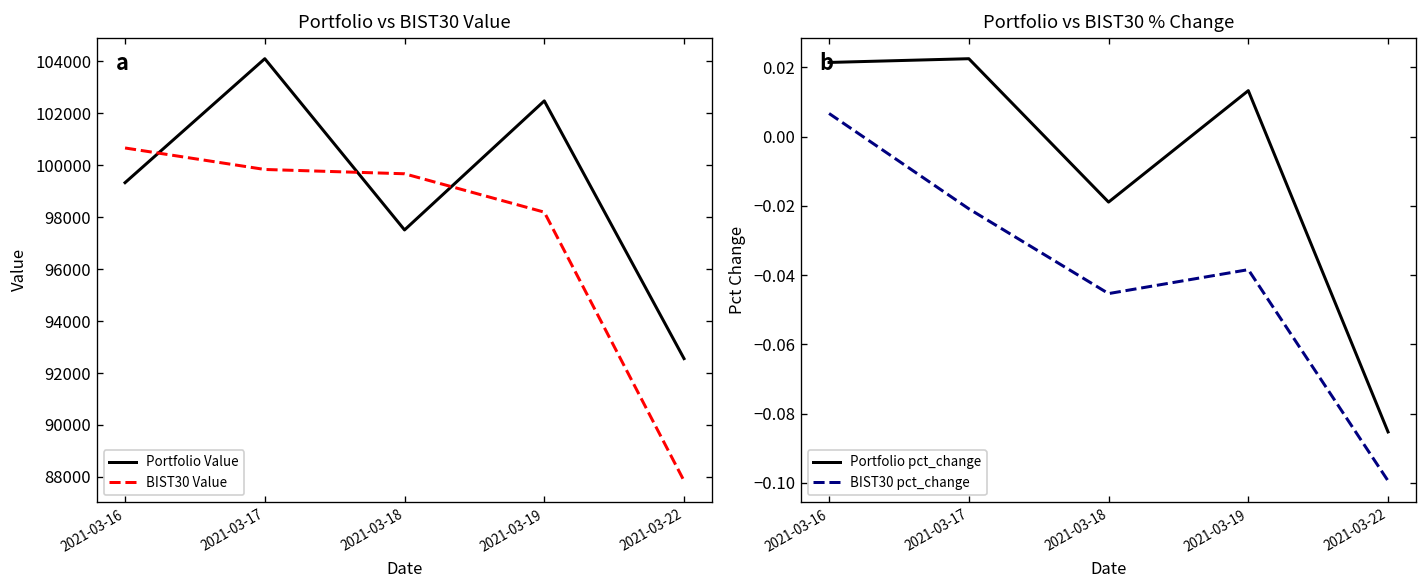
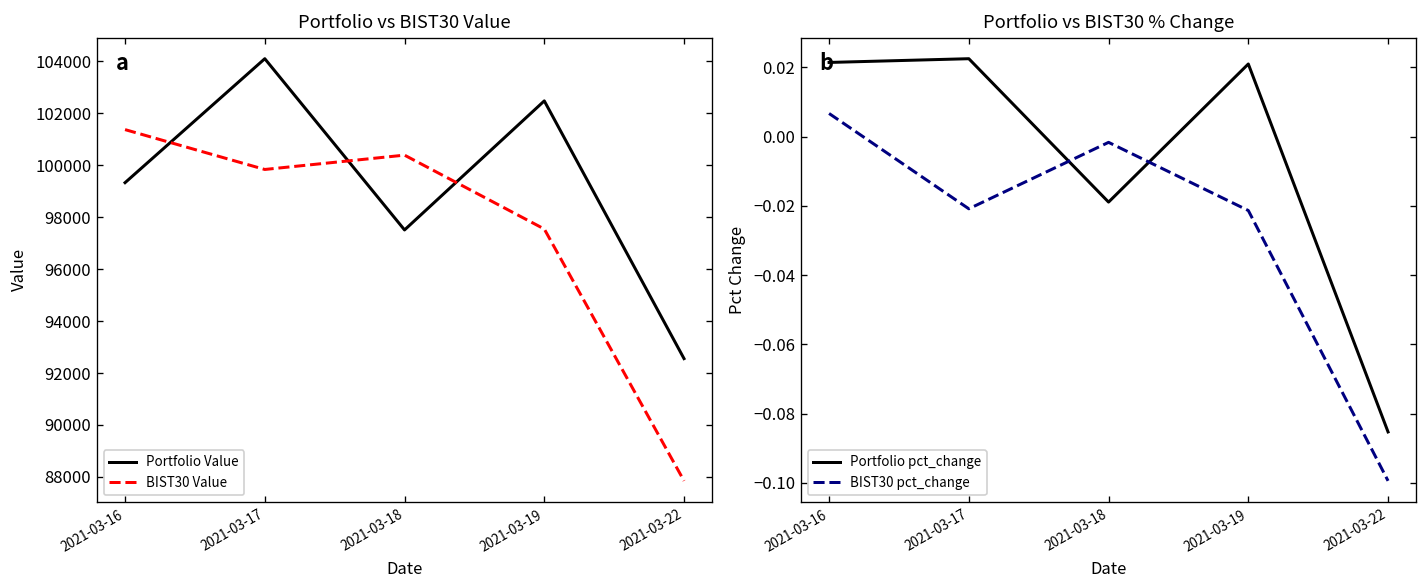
  {
    "Portfolio vs BIST30 Value": {
      "Portfolio Value": {
        "2021-03-16": 99300,
        "2021-03-17": 104100,
        "2021-03-18": 97500,
        "2021-03-19": 102500,
        "2021-03-22": 92600
      },
      "BIST30 Value": {
-       "2021-03-16": 100700,
+       "2021-03-16": 101400,
        "2021-03-17": 99800,
-       "2021-03-18": 99700,
-       "2021-03-19": 98200,
+       "2021-03-18": 100400,
+       "2021-03-19": 97500,
        "2021-03-22": 87800
      }
    },
    "Portfolio vs BIST30 % Change": {
      "Portfolio pct_change": {
        "2021-03-16": 0.021,
        "2021-03-17": 0.023,
        "2021-03-18": -0.019,
-       "2021-03-19": 0.013,
+       "2021-03-19": 0.021,
        "2021-03-22": -0.085
      },
      "BIST30 pct_change": {
        "2021-03-16": 0.007,
        "2021-03-17": -0.021,
-       "2021-03-18": -0.045,
-       "2021-03-19": -0.038,
+       "2021-03-18": -0.002,
+       "2021-03-19": -0.021,
        "2021-03-22": -0.099
      }
    }
  }
